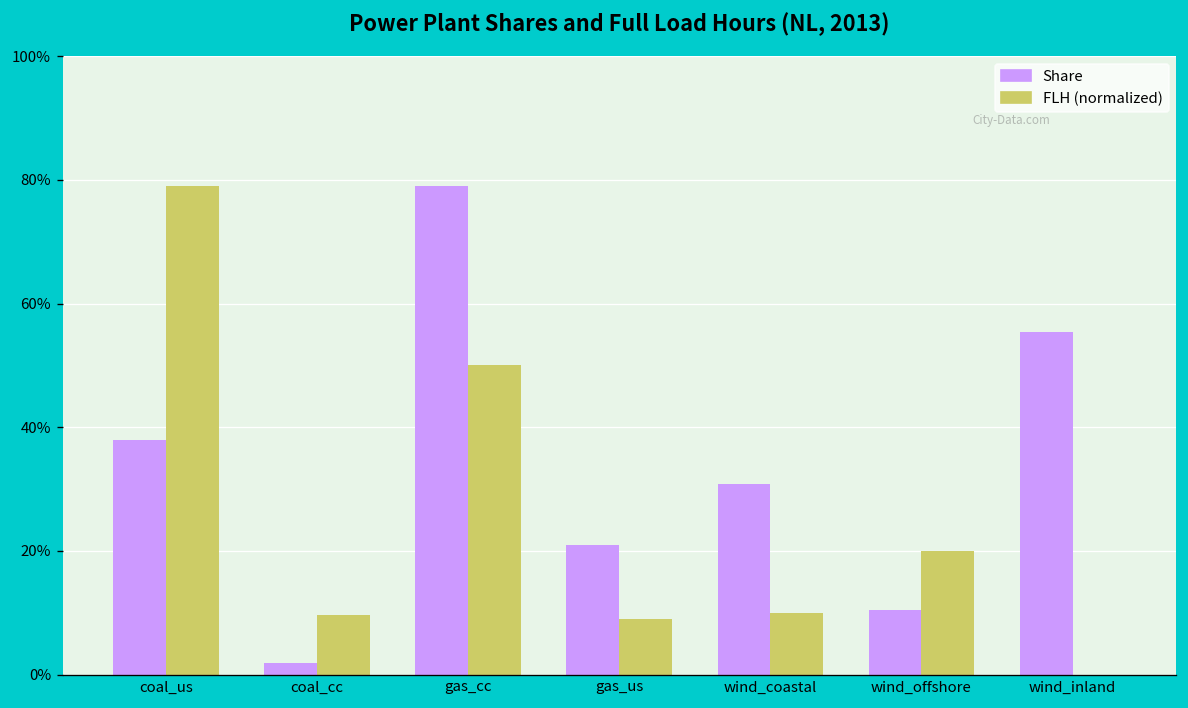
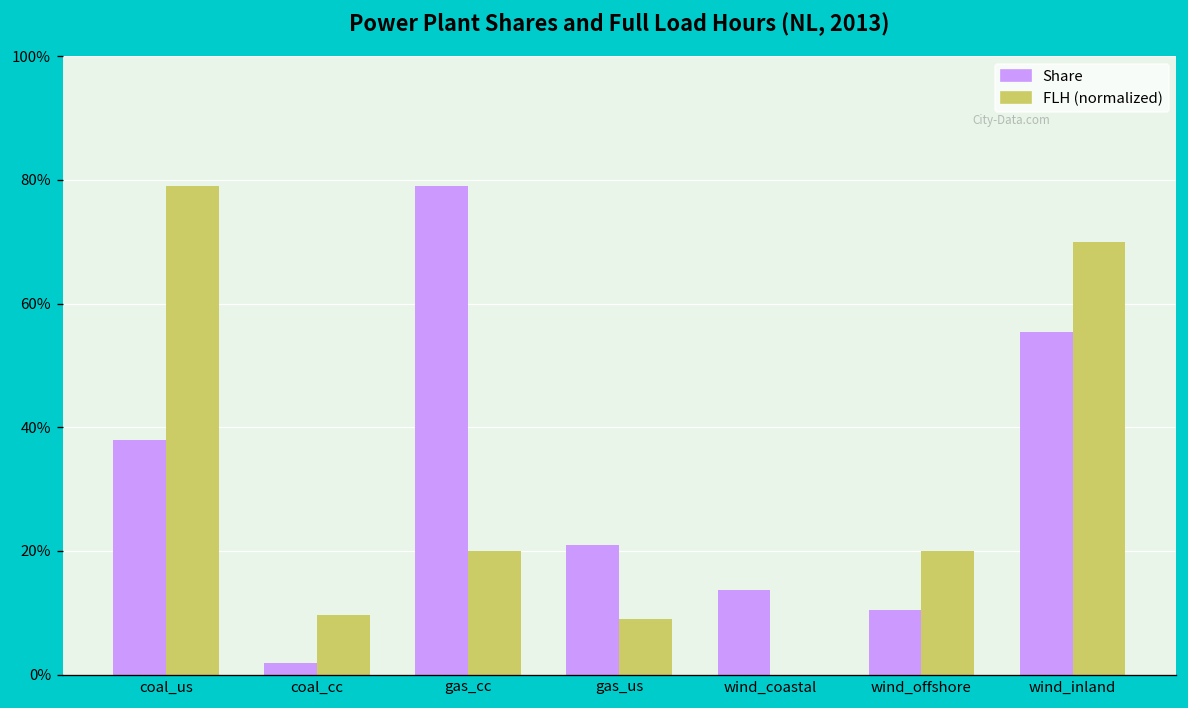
  {
    "Share": {
      "coal_us": "38%",
      "coal_cc": "2%",
      "gas_cc": "79%",
      "gas_us": "21%",
-     "wind_coastal": "31%",
+     "wind_coastal": "14%",
      "wind_offshore": "10%",
      "wind_inland": "55%"
    },
    "FLH (normalized)": {
      "coal_us": "79%",
      "coal_cc": "10%",
-     "gas_cc": "50%",
+     "gas_cc": "20%",
      "gas_us": "9%",
-     "wind_coastal": "10%",
+     "wind_coastal": "0%",
      "wind_offshore": "20%",
-     "wind_inland": "0%"
+     "wind_inland": "70%"
    }
  }
